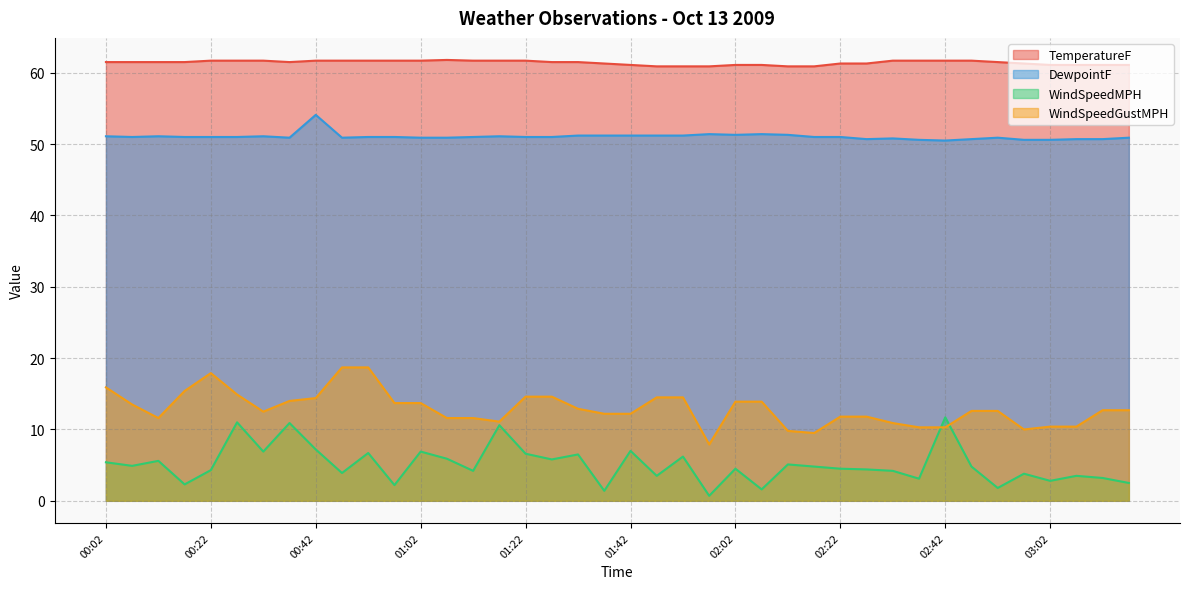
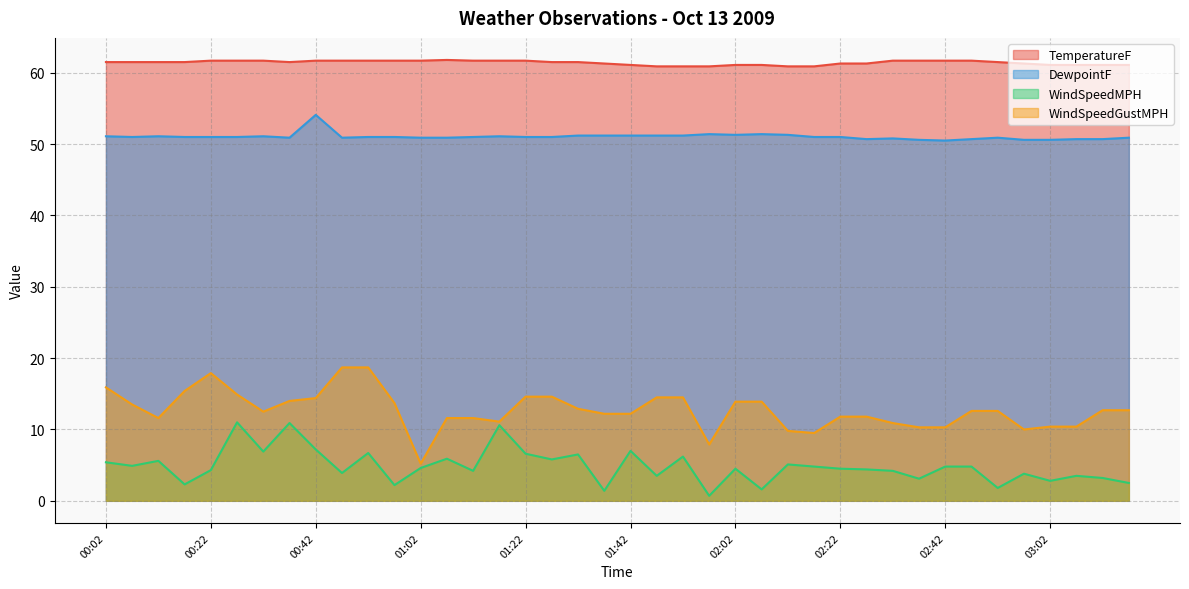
  {
    "TemperatureF": {
      "00:02": 62,
      "00:22": 62,
      "00:42": 62,
      "01:02": 62,
      "01:22": 62,
      "01:42": 61,
      "02:02": 61,
      "02:22": 61,
      "02:42": 62
    },
    "DewpointF": {
      "00:02": 51,
      "00:22": 51,
      "00:42": 54,
      "01:02": 51,
      "01:22": 51,
      "01:42": 51,
      "02:02": 51,
      "02:22": 51,
      "02:42": 51,
      "03:02": 51
    },
    "WindSpeedMPH": {
      "00:02": 5,
      "00:22": 4,
      "00:42": 7,
-     "01:02": 7,
+     "01:02": 5,
      "01:22": 7,
      "01:42": 7,
      "02:02": 5,
      "02:22": 5,
-     "02:42": 12,
+     "02:42": 5,
      "03:02": 3
    },
    "WindSpeedGustMPH": {
      "00:02": 16,
      "00:22": 18,
      "00:42": 14,
-     "01:02": 14,
+     "01:02": 5,
      "01:22": 15,
      "01:42": 12,
      "02:02": 14,
      "02:22": 12,
      "02:42": 10,
      "03:02": 10
    }
  }
